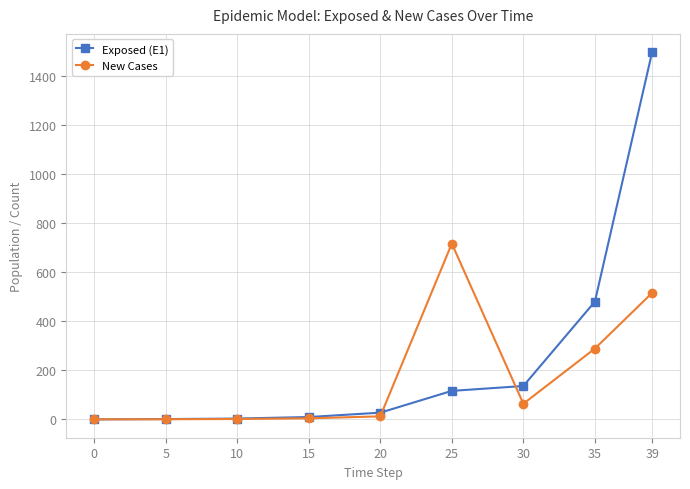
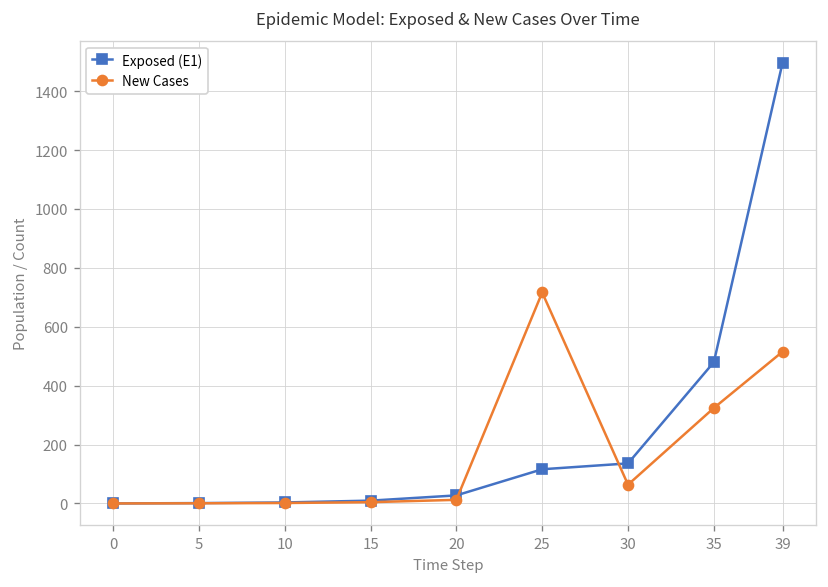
  {
    "Exposed (E1)": {
      "20": 30,
      "25": 120,
      "30": 140,
      "35": 480,
      "39": 1500
    },
    "New Cases": {
      "20": 10,
      "25": 720,
      "30": 60,
-     "35": 290,
+     "35": 320,
      "39": 520
    }
  }
